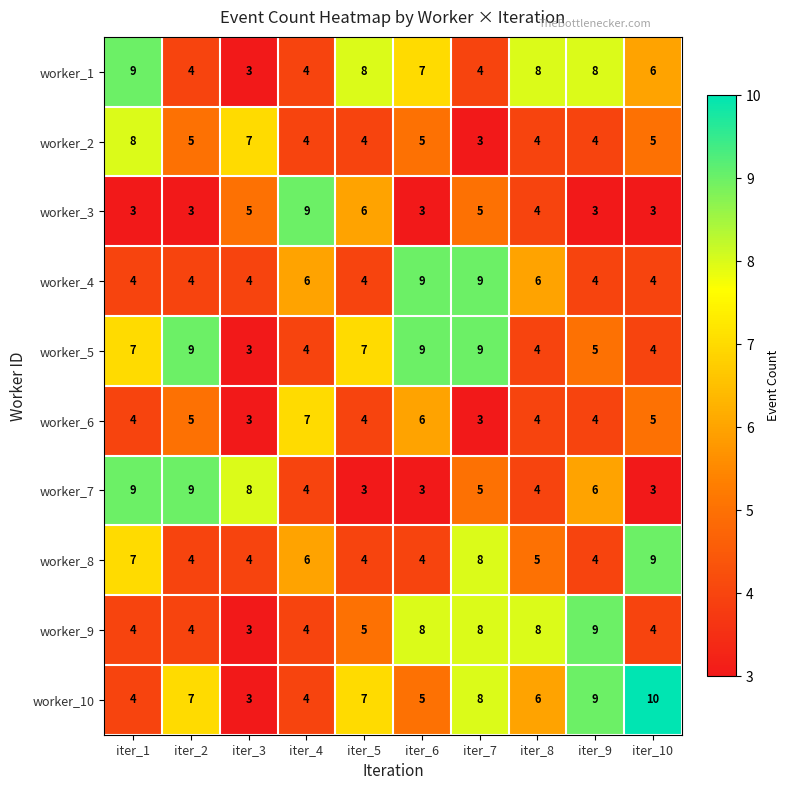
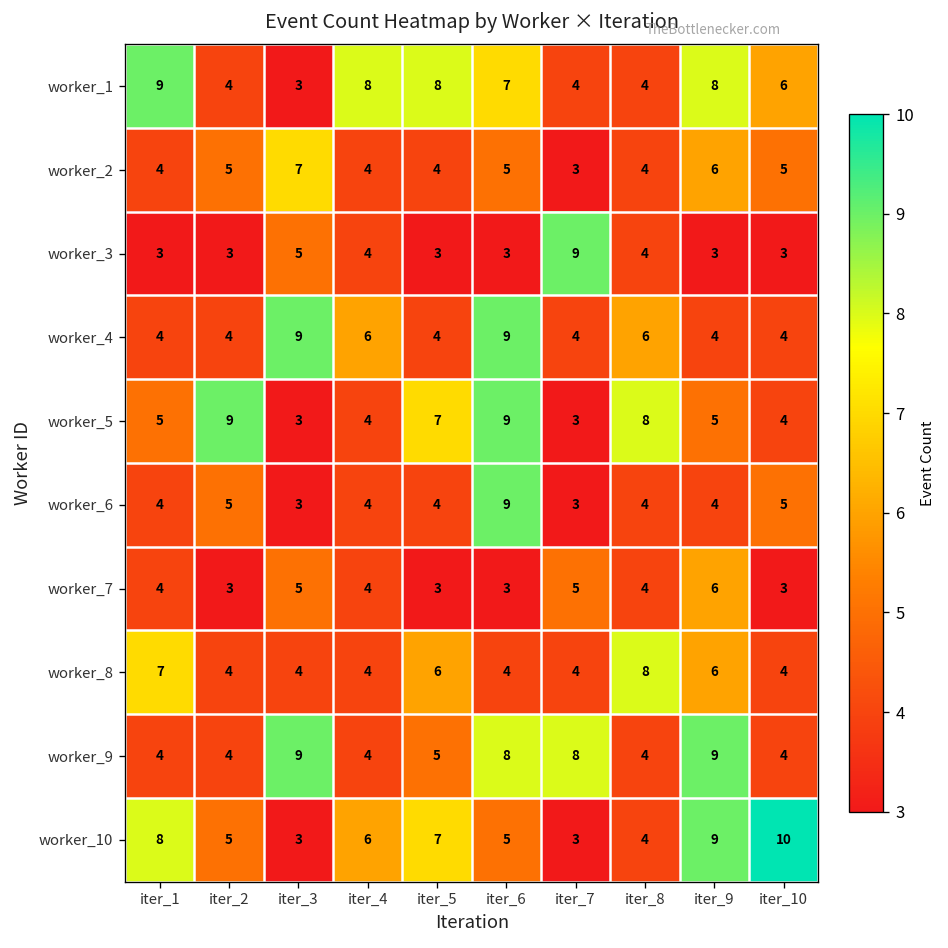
  {
    "worker_1": {
      "iter_1": 9,
      "iter_2": 4,
      "iter_3": 3,
-     "iter_4": 4,
+     "iter_4": 8,
      "iter_5": 8,
      "iter_6": 7,
      "iter_7": 4,
-     "iter_8": 8,
+     "iter_8": 4,
      "iter_9": 8,
      "iter_10": 6
    },
    "worker_2": {
-     "iter_1": 8,
+     "iter_1": 4,
      "iter_2": 5,
      "iter_3": 7,
      "iter_4": 4,
      "iter_5": 4,
      "iter_6": 5,
      "iter_7": 3,
      "iter_8": 4,
-     "iter_9": 4,
+     "iter_9": 6,
      "iter_10": 5
    },
    "worker_3": {
      "iter_1": 3,
      "iter_2": 3,
      "iter_3": 5,
-     "iter_4": 9,
-     "iter_5": 6,
+     "iter_4": 4,
+     "iter_5": 3,
      "iter_6": 3,
-     "iter_7": 5,
+     "iter_7": 9,
      "iter_8": 4,
      "iter_9": 3,
      "iter_10": 3
    },
    "worker_4": {
      "iter_1": 4,
      "iter_2": 4,
-     "iter_3": 4,
+     "iter_3": 9,
      "iter_4": 6,
      "iter_5": 4,
      "iter_6": 9,
-     "iter_7": 9,
+     "iter_7": 4,
      "iter_8": 6,
      "iter_9": 4,
      "iter_10": 4
    },
    "worker_5": {
-     "iter_1": 7,
+     "iter_1": 5,
      "iter_2": 9,
      "iter_3": 3,
      "iter_4": 4,
      "iter_5": 7,
      "iter_6": 9,
-     "iter_7": 9,
-     "iter_8": 4,
+     "iter_7": 3,
+     "iter_8": 8,
      "iter_9": 5,
      "iter_10": 4
    },
    "worker_6": {
      "iter_1": 4,
      "iter_2": 5,
      "iter_3": 3,
-     "iter_4": 7,
+     "iter_4": 4,
      "iter_5": 4,
-     "iter_6": 6,
+     "iter_6": 9,
      "iter_7": 3,
      "iter_8": 4,
      "iter_9": 4,
      "iter_10": 5
    },
    "worker_7": {
-     "iter_1": 9,
-     "iter_2": 9,
-     "iter_3": 8,
+     "iter_1": 4,
+     "iter_2": 3,
+     "iter_3": 5,
      "iter_4": 4,
      "iter_5": 3,
      "iter_6": 3,
      "iter_7": 5,
      "iter_8": 4,
      "iter_9": 6,
      "iter_10": 3
    },
    "worker_8": {
      "iter_1": 7,
      "iter_2": 4,
      "iter_3": 4,
-     "iter_4": 6,
-     "iter_5": 4,
+     "iter_4": 4,
+     "iter_5": 6,
      "iter_6": 4,
-     "iter_7": 8,
-     "iter_8": 5,
-     "iter_9": 4,
-     "iter_10": 9
+     "iter_7": 4,
+     "iter_8": 8,
+     "iter_9": 6,
+     "iter_10": 4
    },
    "worker_9": {
      "iter_1": 4,
      "iter_2": 4,
-     "iter_3": 3,
+     "iter_3": 9,
      "iter_4": 4,
      "iter_5": 5,
      "iter_6": 8,
      "iter_7": 8,
-     "iter_8": 8,
+     "iter_8": 4,
      "iter_9": 9,
      "iter_10": 4
    },
    "worker_10": {
-     "iter_1": 4,
-     "iter_2": 7,
+     "iter_1": 8,
+     "iter_2": 5,
      "iter_3": 3,
-     "iter_4": 4,
+     "iter_4": 6,
      "iter_5": 7,
      "iter_6": 5,
-     "iter_7": 8,
-     "iter_8": 6,
+     "iter_7": 3,
+     "iter_8": 4,
      "iter_9": 9,
      "iter_10": 10
    }
  }
